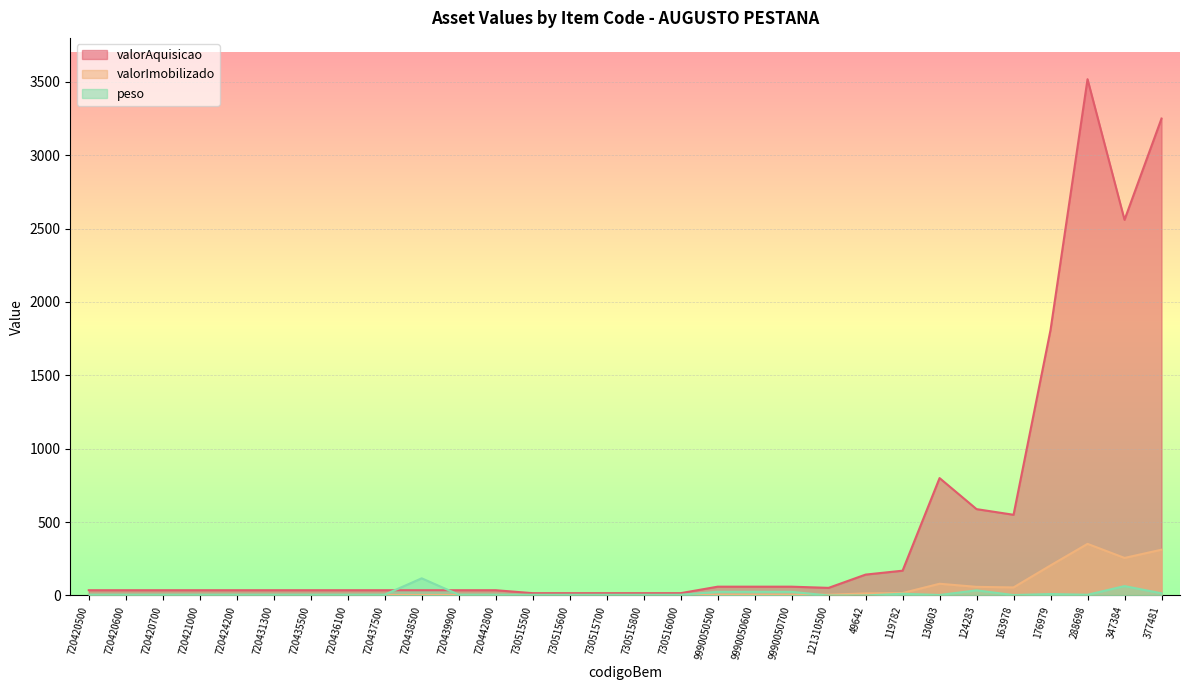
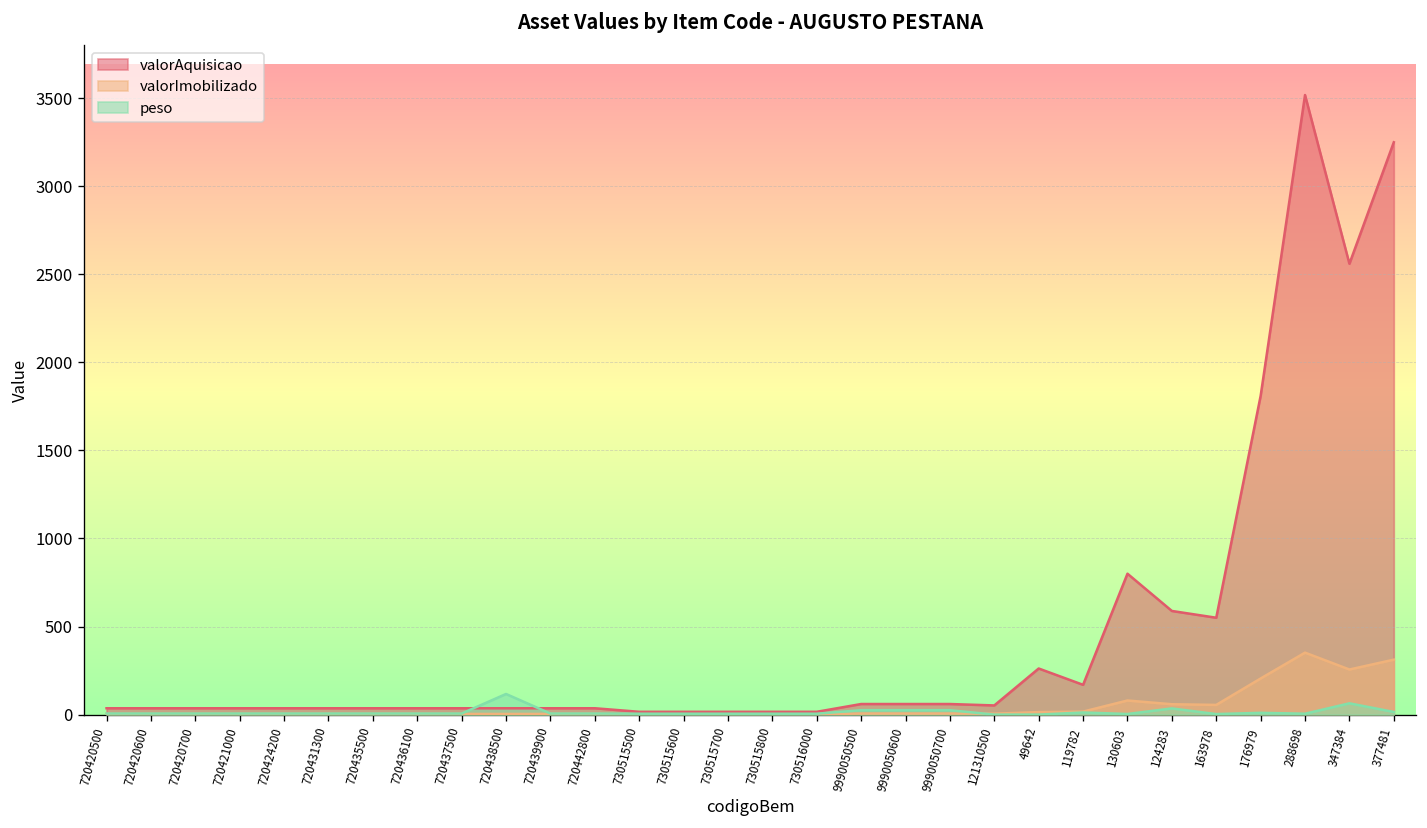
  {
    "valorAquisicao": {
      "720420500": 40,
      "720420600": 40,
      "720420700": 40,
      "720421000": 40,
      "720424200": 40,
      "720431300": 40,
      "720435500": 40,
      "720436100": 40,
      "720437500": 40,
      "720438500": 40,
      "720439900": 40,
      "720442800": 40,
      "9990050500": 60,
      "9990050600": 60,
      "9990050700": 60,
      "121310500": 50,
-     "49642": 140,
+     "49642": 260,
      "119782": 170,
      "130603": 800,
      "124283": 590,
      "163978": 550,
      "176979": 1810,
      "288698": 3520,
      "347384": 2560,
      "377481": 3250
    },
    "valorImobilizado": {
      "720438500": 0,
      "9990050500": 10,
      "9990050600": 10,
      "9990050700": 10,
      "130603": 80,
      "124283": 60,
      "163978": 60,
      "176979": 210,
      "288698": 350,
      "347384": 260,
      "377481": 310
    },
    "peso": {
      "720438500": 120,
      "9990050500": 30,
      "9990050600": 30,
      "9990050700": 30,
      "130603": 0,
      "124283": 40,
      "163978": 0,
      "176979": 10,
      "288698": 10,
      "347384": 60,
      "377481": 20
    }
  }
